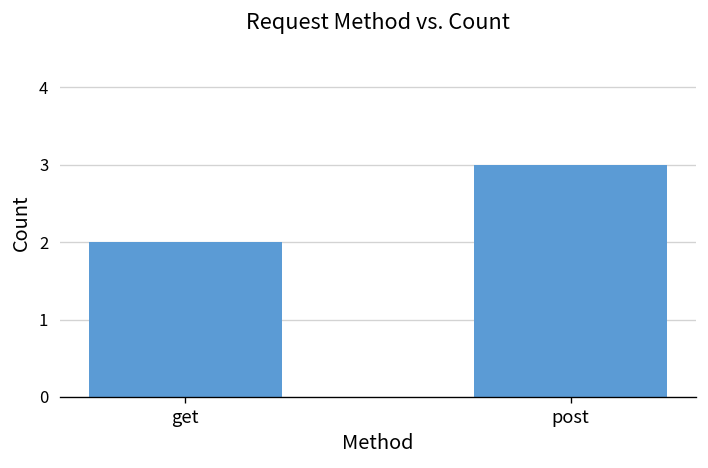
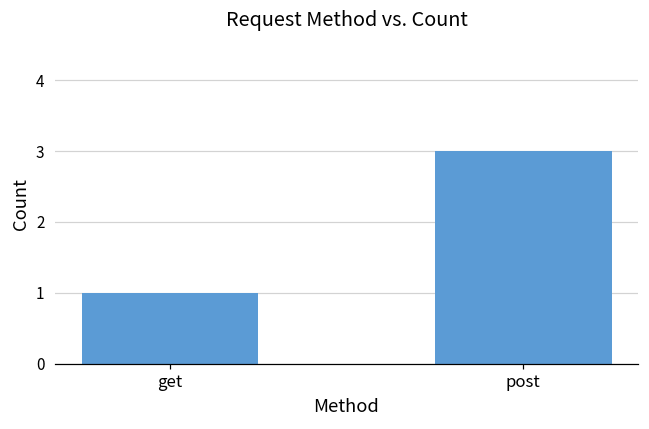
  {
-   "get": 2,
+   "get": 1,
    "post": 3
  }
